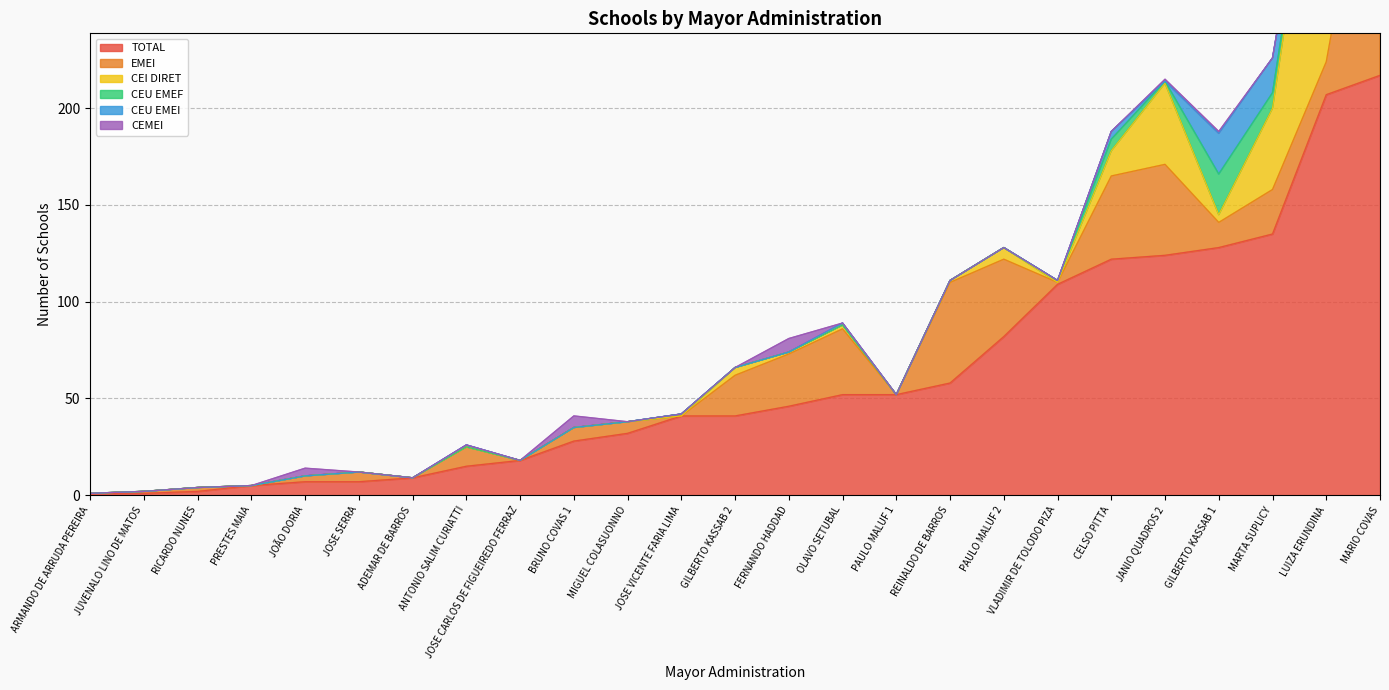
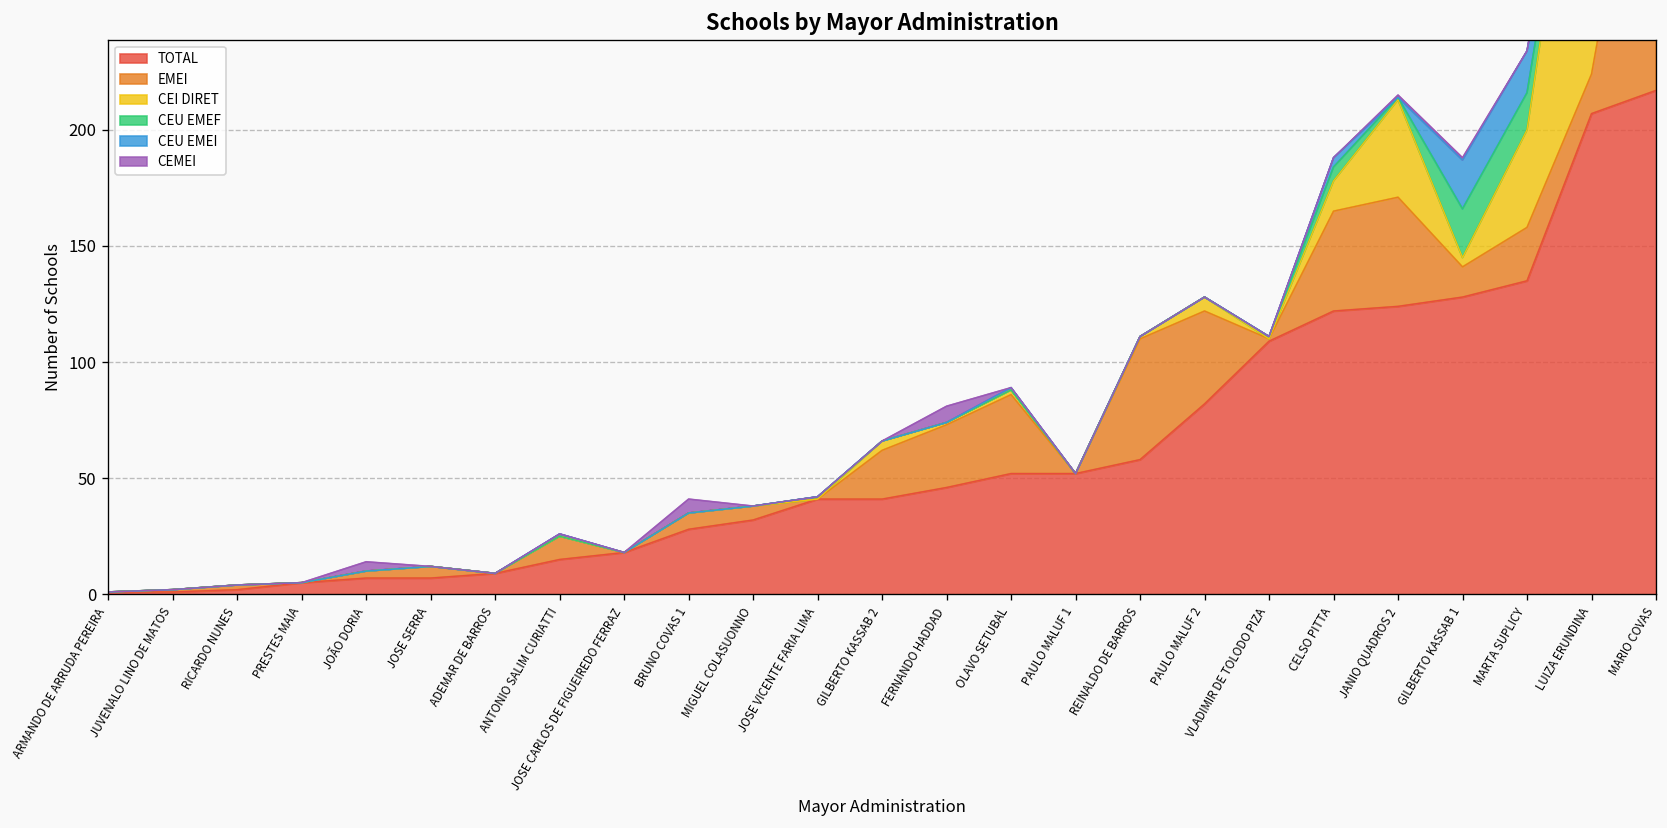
  {
    "CEI DIRET": {
      "CELSO PITTA": 13,
      "GILBERTO KASSAB 1": 4,
      "MARTA SUPLICY": 42
    },
    "CEU EMEF": {
      "CELSO PITTA": 6,
      "GILBERTO KASSAB 1": 21,
-     "MARTA SUPLICY": 8
+     "MARTA SUPLICY": 16
    },
    "CEMEI": {
      "JOÃO DORIA": 4,
      "BRUNO COVAS 1": 6,
      "FERNANDO HADDAD": 7
    }
  }
